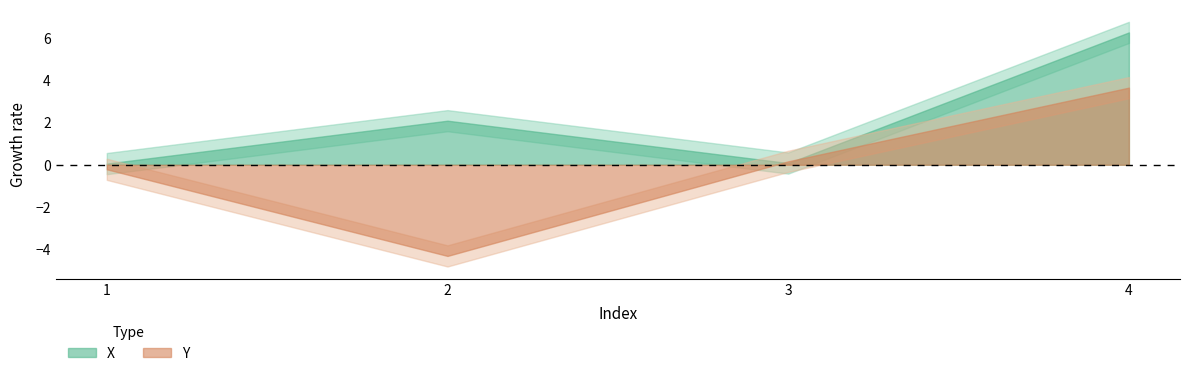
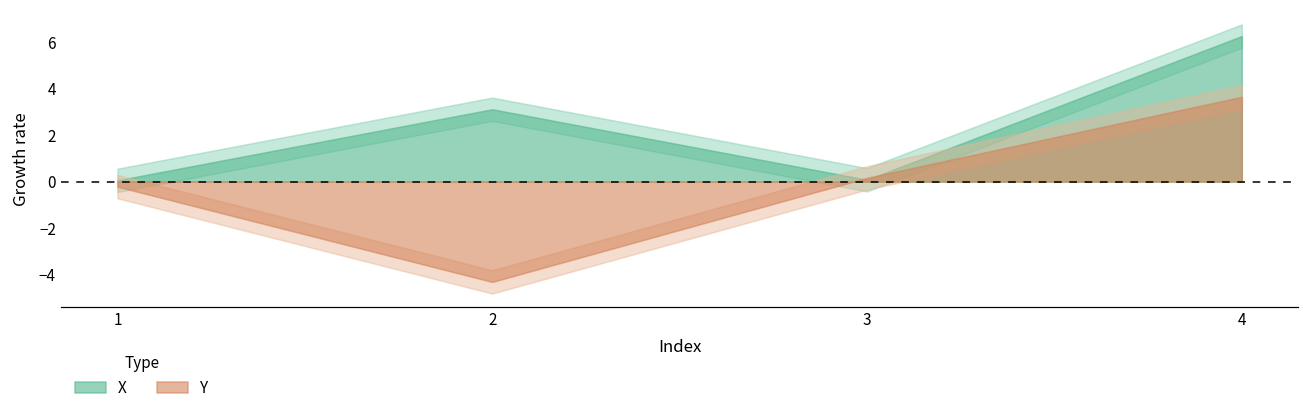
  {
    "X": {
-     "2": 2.1,
+     "2": 3.1,
      "4": 6.3
    },
    "Y": {
      "4": 3.6
    }
  }
